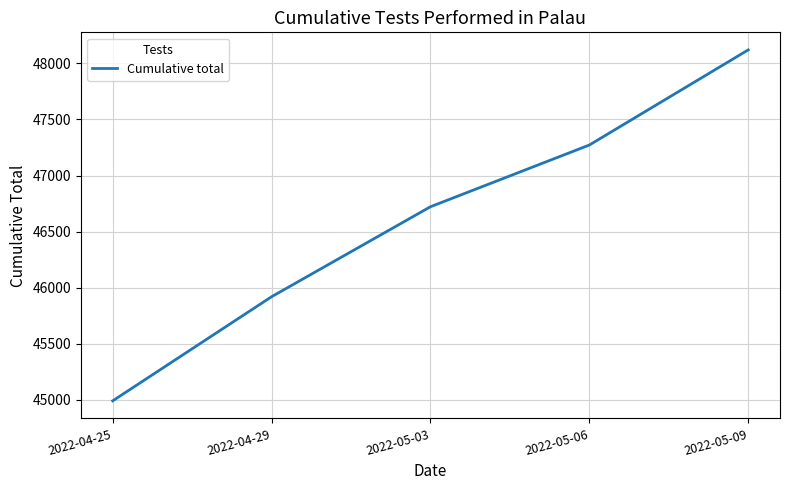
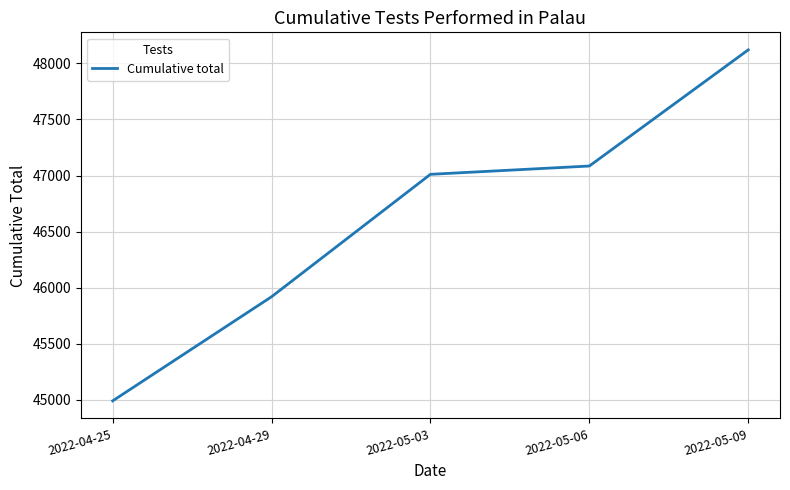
  {
    "2022-04-25": 44990,
    "2022-04-29": 45920,
-   "2022-05-03": 46720,
-   "2022-05-06": 47270,
+   "2022-05-03": 47010,
+   "2022-05-06": 47090,
    "2022-05-09": 48120
  }
